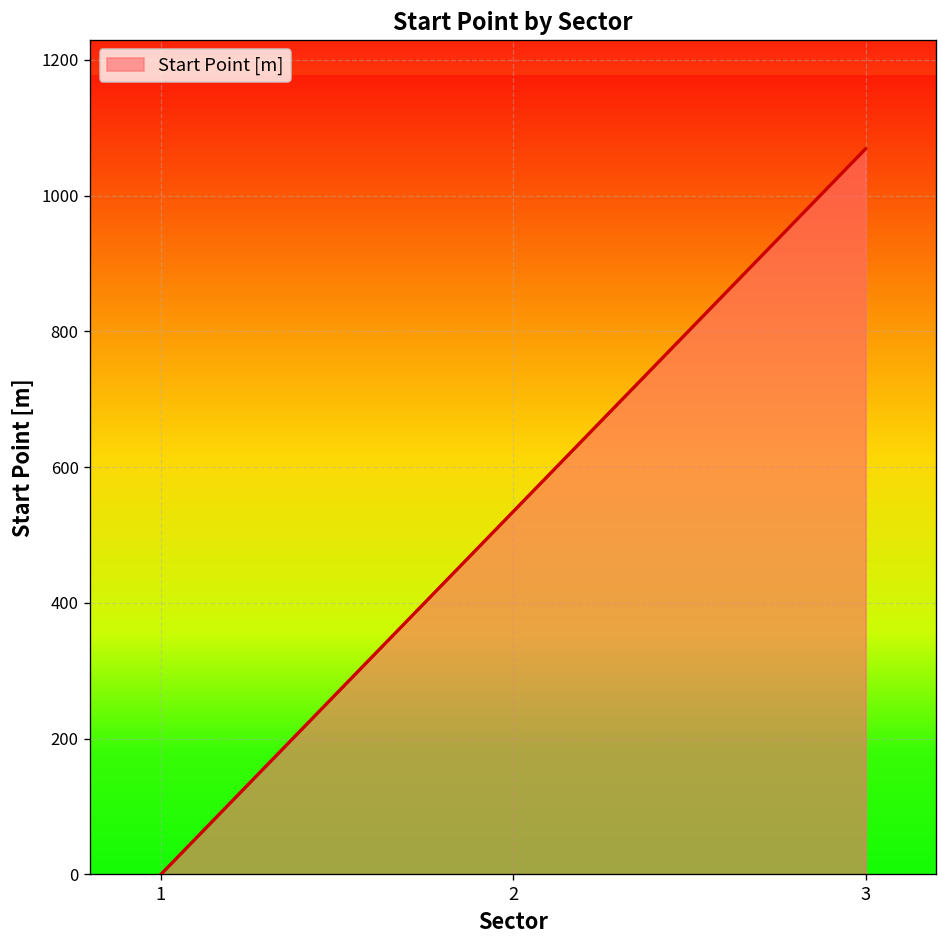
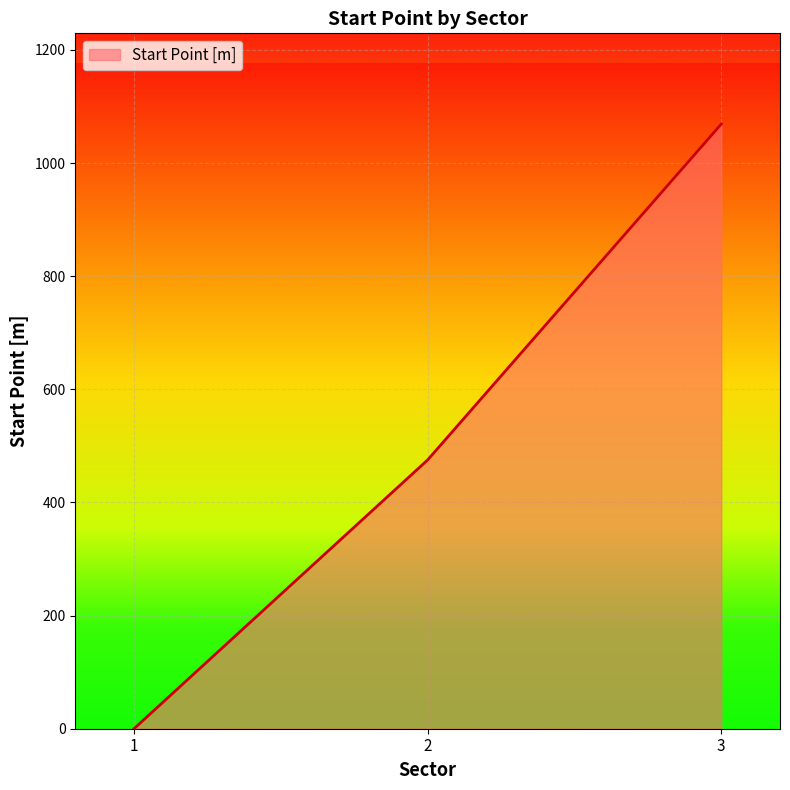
  {
    "1": 0,
-   "2": 530,
+   "2": 480,
    "3": 1070
  }
